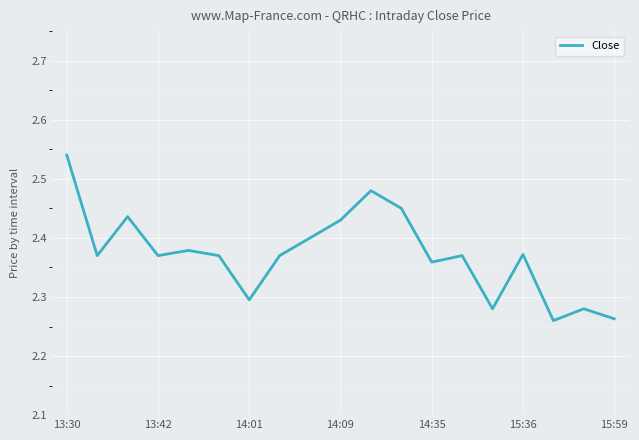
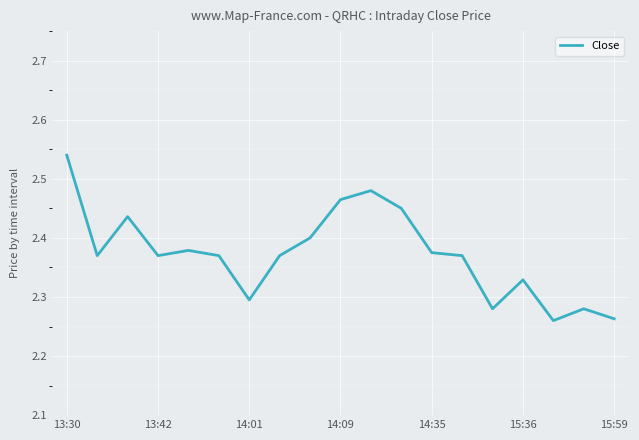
  {
    "13:30": 2.54,
    "13:42": 2.37,
    "14:01": 2.30,
-   "14:09": 2.43,
-   "14:35": 2.36,
-   "15:36": 2.37,
+   "14:09": 2.46,
+   "14:35": 2.38,
+   "15:36": 2.33,
    "15:59": 2.26
  }
